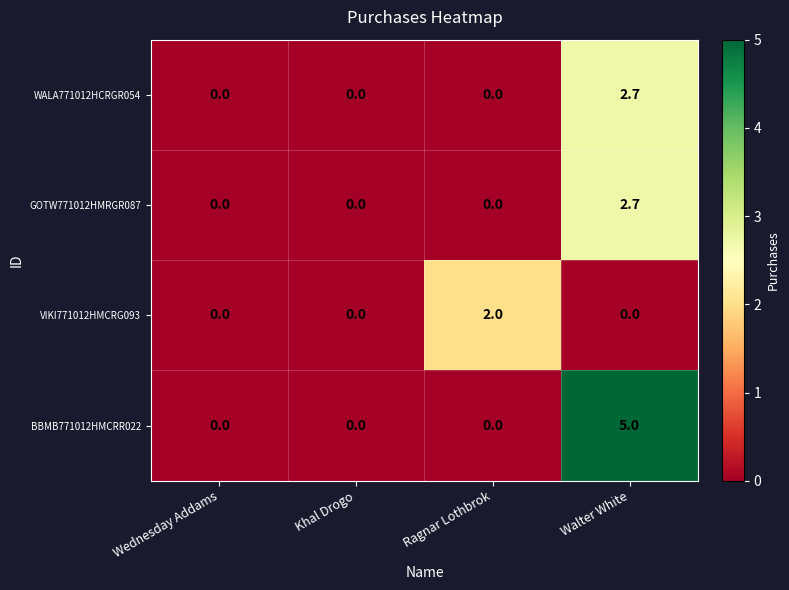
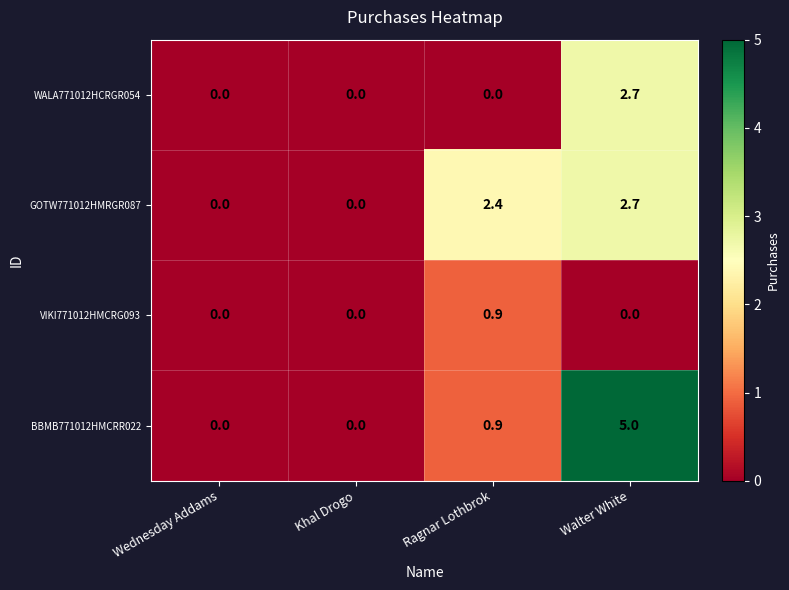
  {
    "WALA771012HCRGR054": {
      "Wednesday Addams": 0.0,
      "Khal Drogo": 0.0,
      "Ragnar Lothbrok": 0.0,
      "Walter White": 2.7
    },
    "GOTW771012HMRGR087": {
      "Wednesday Addams": 0.0,
      "Khal Drogo": 0.0,
-     "Ragnar Lothbrok": 0.0,
+     "Ragnar Lothbrok": 2.4,
      "Walter White": 2.7
    },
    "VIKI771012HMCRG093": {
      "Wednesday Addams": 0.0,
      "Khal Drogo": 0.0,
-     "Ragnar Lothbrok": 2.0,
+     "Ragnar Lothbrok": 0.9,
      "Walter White": 0.0
    },
    "BBMB771012HMCRR022": {
      "Wednesday Addams": 0.0,
      "Khal Drogo": 0.0,
-     "Ragnar Lothbrok": 0.0,
+     "Ragnar Lothbrok": 0.9,
      "Walter White": 5.0
    }
  }
